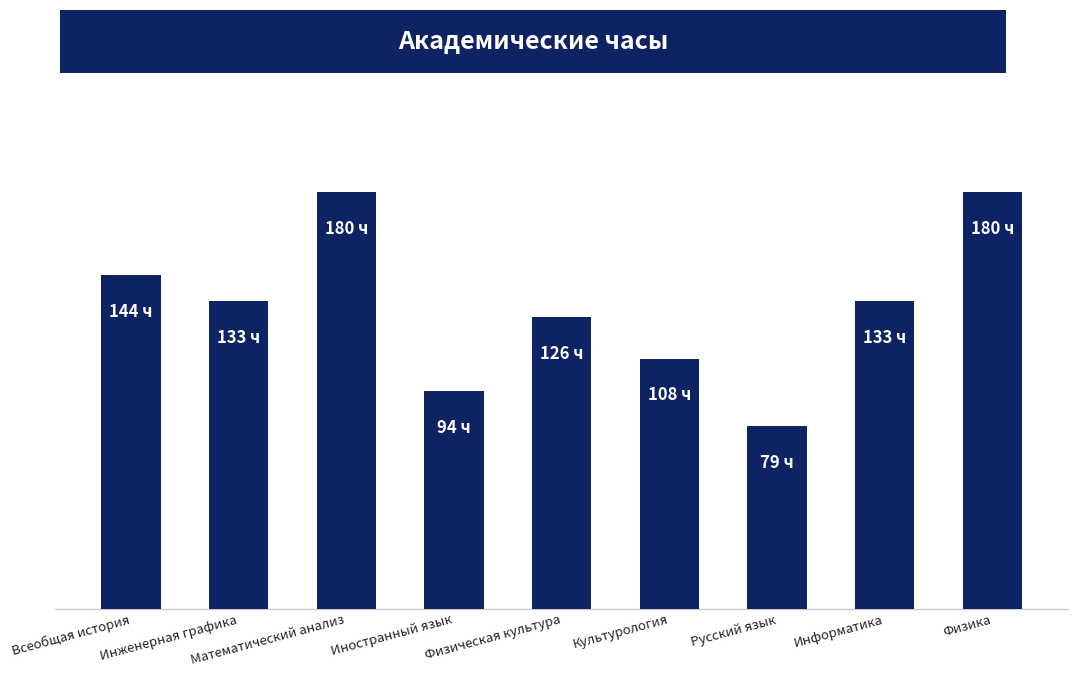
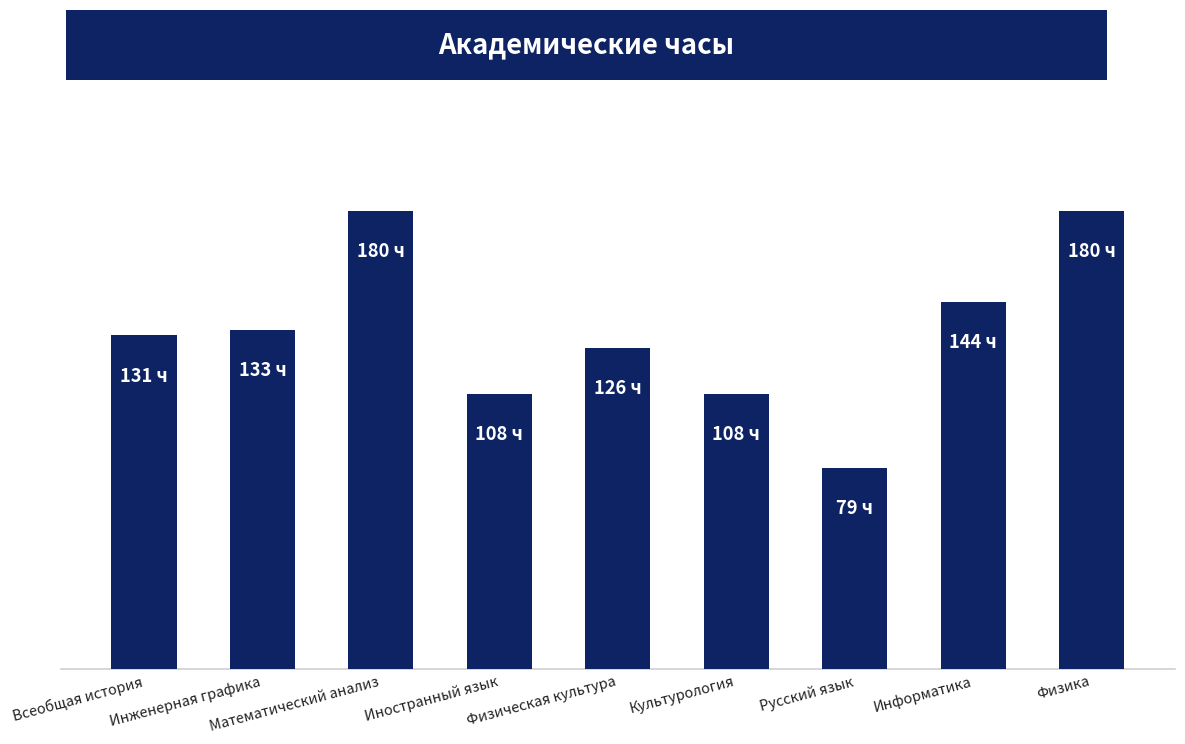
  {
-   "Всеобщая история": 144,
+   "Всеобщая история": 131,
    "Инженерная графика": 133,
    "Математический анализ": 180,
-   "Иностранный язык": 94,
+   "Иностранный язык": 108,
    "Физическая культура": 126,
    "Культурология": 108,
    "Русский язык": 79,
-   "Информатика": 133,
+   "Информатика": 144,
    "Физика": 180
  }
